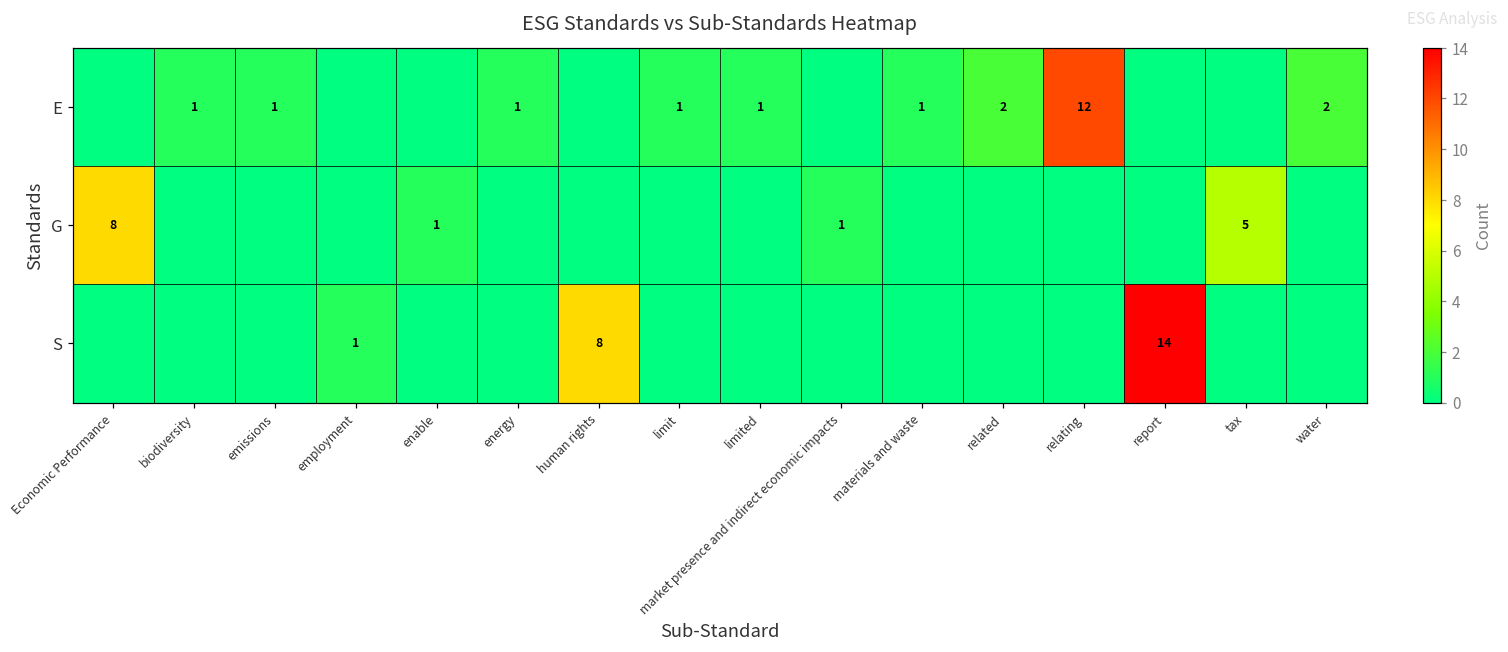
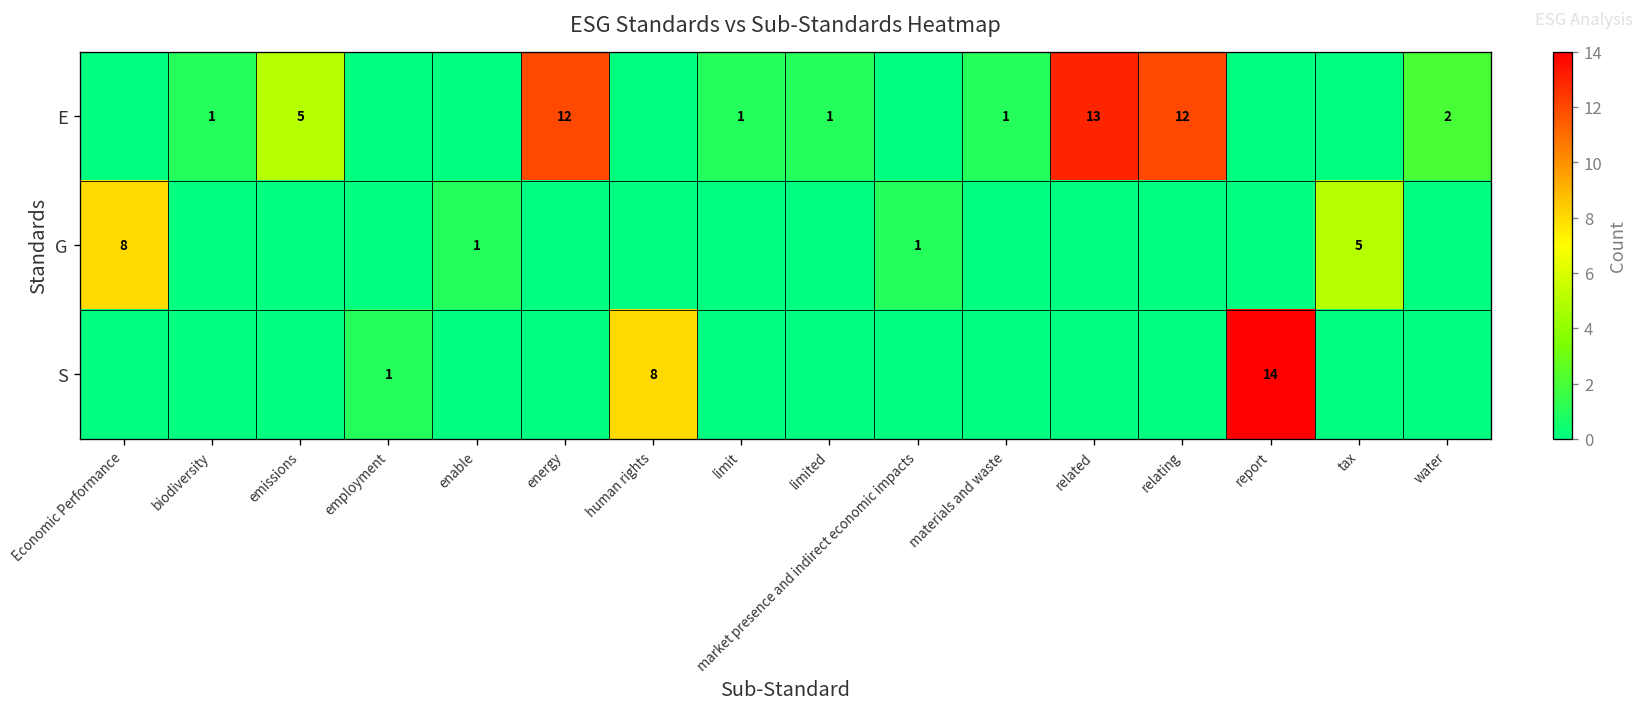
  {
    "E": {
      "biodiversity": 1,
-     "emissions": 1,
-     "energy": 1,
+     "emissions": 5,
+     "energy": 12,
      "limit": 1,
      "limited": 1,
      "materials and waste": 1,
-     "related": 2,
+     "related": 13,
      "relating": 12,
      "water": 2
    },
    "G": {
      "Economic Performance": 8,
      "enable": 1,
      "market presence and indirect economic impacts": 1,
      "tax": 5
    },
    "S": {
      "employment": 1,
      "human rights": 8,
      "report": 14
    }
  }
